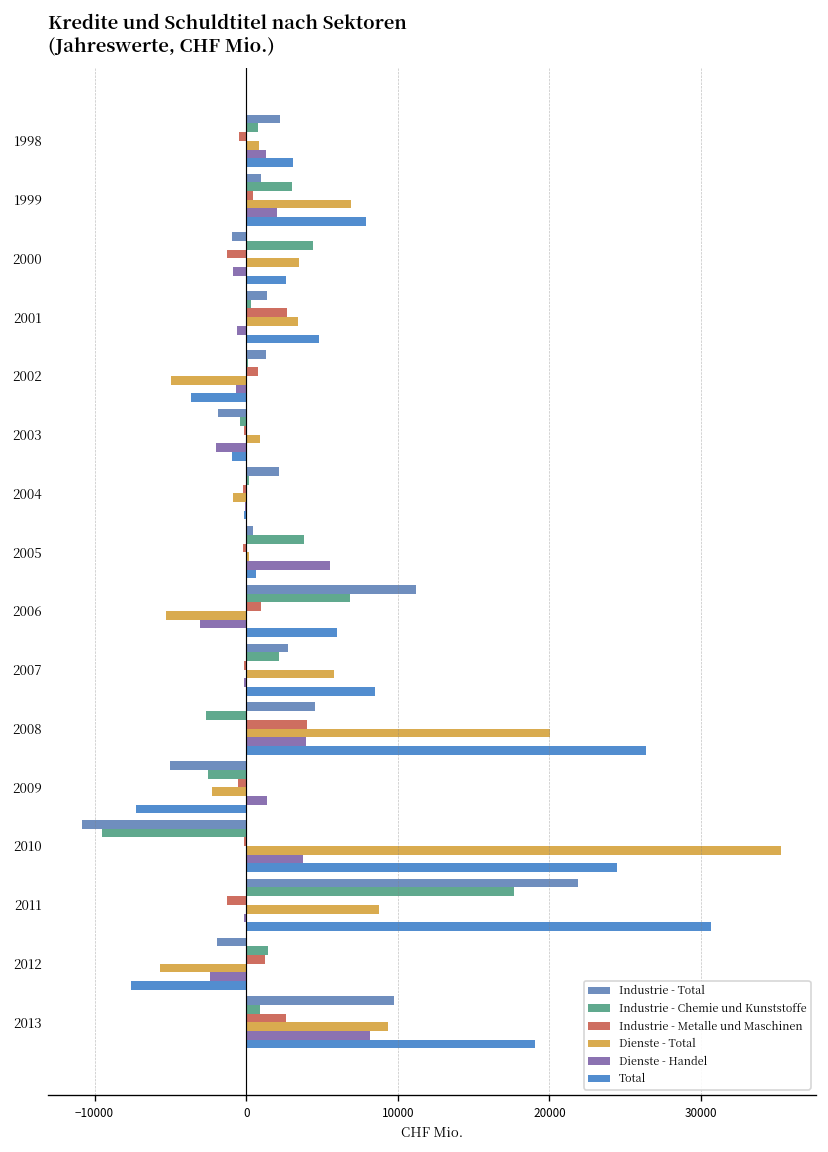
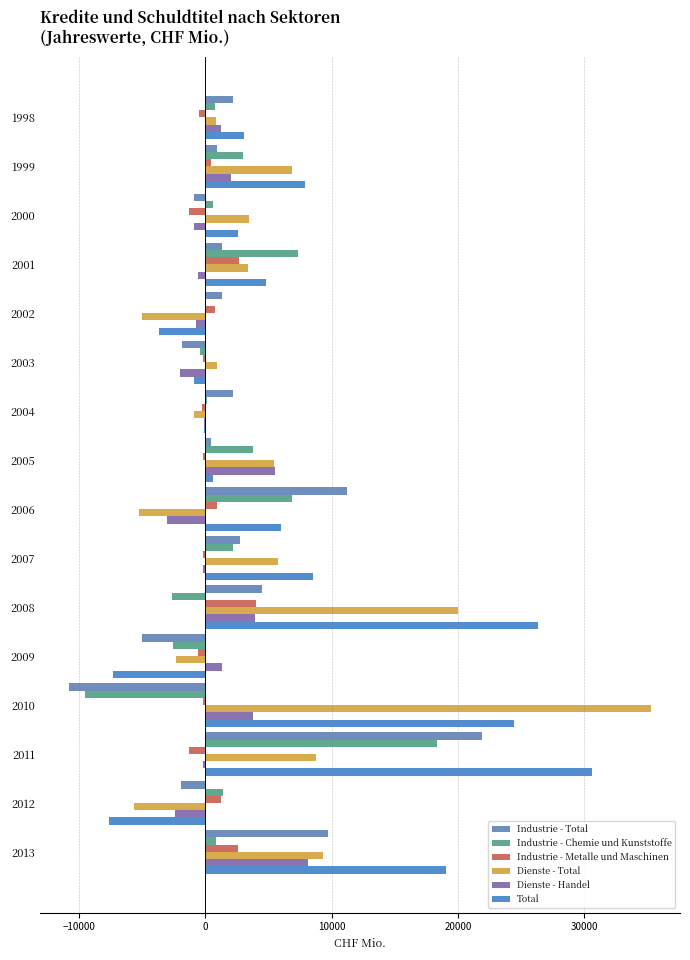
  {
    "Industrie - Chemie und Kunststoffe": {
      "1998": 800,
      "1999": 3000,
-     "2000": 4400,
-     "2001": 300,
+     "2000": 600,
+     "2001": 7300,
      "2003": -400,
      "2005": 3800,
      "2006": 6800,
      "2007": 2200,
      "2008": -2600,
      "2009": -2500,
      "2010": -9500,
-     "2011": 17600,
+     "2011": 18300,
      "2012": 1400,
      "2013": 900
    },
    "Industrie - Metalle und Maschinen": {
      "1998": -500,
      "1999": 500,
      "2000": -1300,
      "2001": 2700,
      "2002": 800,
      "2004": -200,
      "2006": 1000,
      "2008": 4000,
      "2009": -600,
      "2011": -1300,
      "2012": 1200,
      "2013": 2600
    },
    "Dienste - Total": {
      "1998": 800,
      "1999": 6900,
      "2000": 3500,
      "2001": 3400,
      "2002": -5000,
      "2003": 900,
      "2004": -900,
-     "2005": 200,
+     "2005": 5400,
      "2006": -5300,
      "2007": 5800,
      "2008": 20000,
      "2009": -2300,
      "2010": 35300,
      "2011": 8700,
      "2012": -5700,
      "2013": 9300
    }
  }
